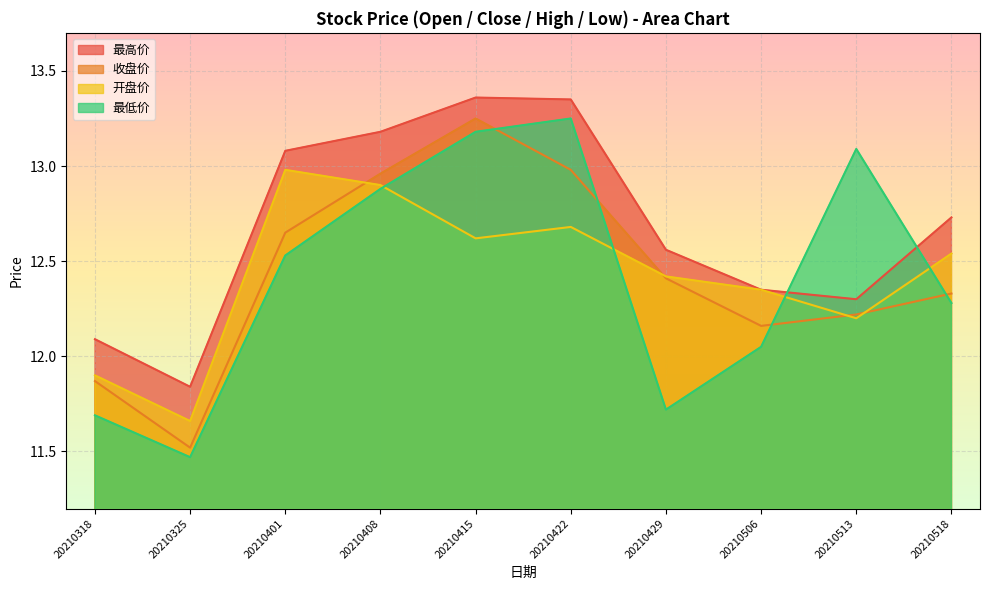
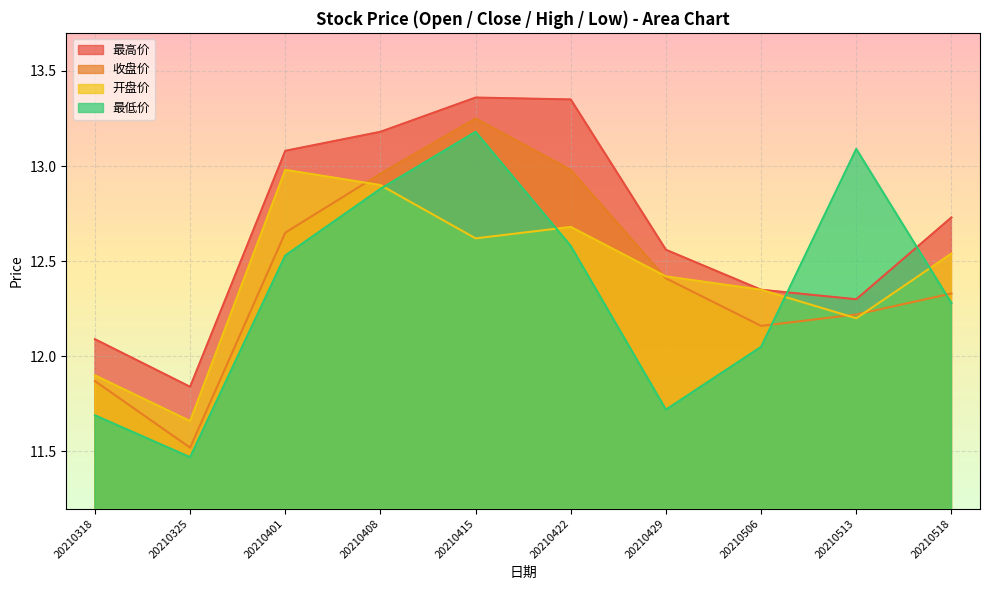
  {
    "开盘价": {
      "20210318": 11.90,
      "20210325": 11.66,
      "20210401": 12.98,
      "20210408": 12.90,
      "20210415": 12.62,
      "20210422": 12.68,
      "20210513": 12.20,
      "20210518": 12.54
    },
    "最低价": {
      "20210318": 11.69,
      "20210325": 11.47,
      "20210401": 12.53,
      "20210408": 12.88,
      "20210415": 13.18,
-     "20210422": 13.25,
+     "20210422": 12.58,
      "20210429": 11.72,
      "20210506": 12.05,
      "20210513": 13.09,
      "20210518": 12.28
    }
  }
